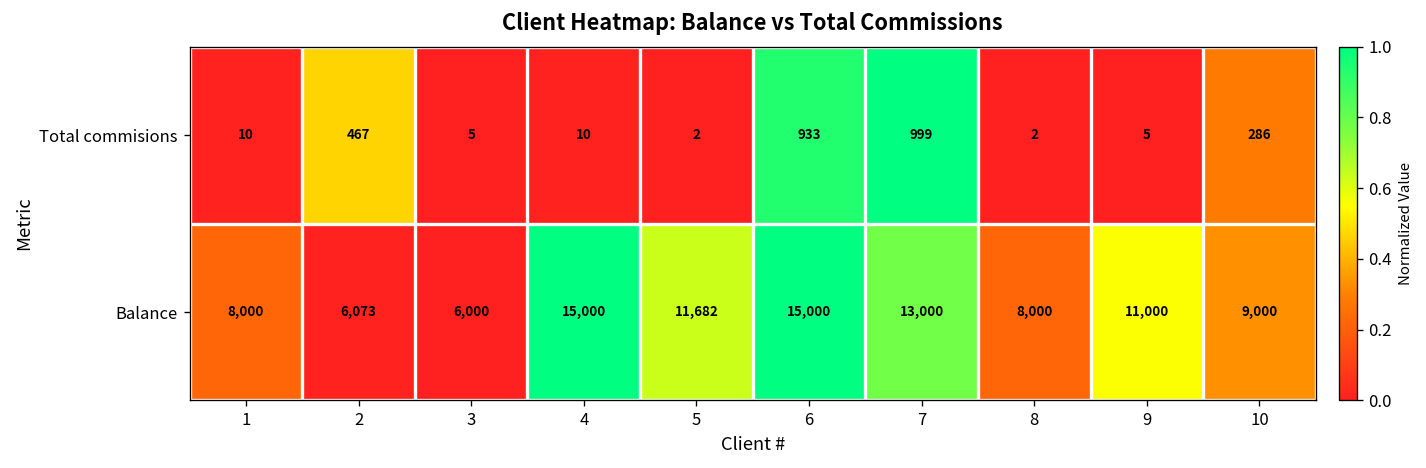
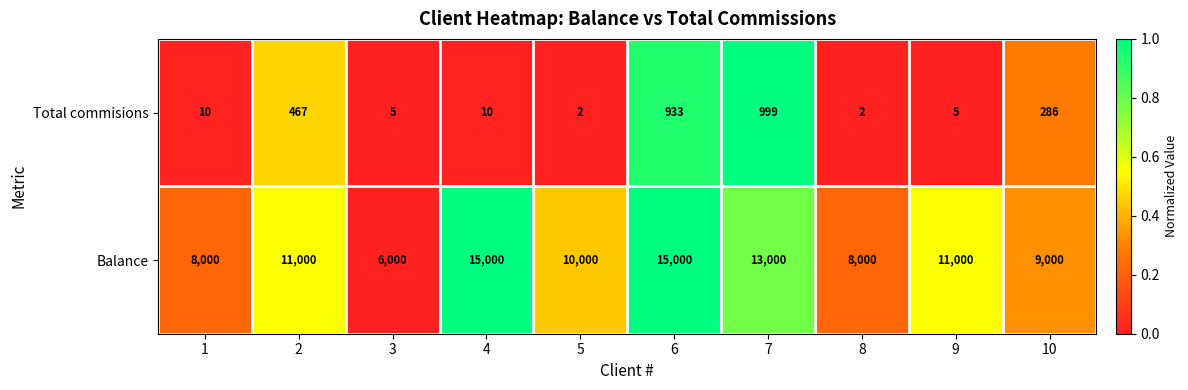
  {
    "Total commisions": {
      "1": "10",
      "2": "467",
      "3": "5",
      "4": "10",
      "5": "2",
      "6": "933",
      "7": "999",
      "8": "2",
      "9": "5",
      "10": "286"
    },
    "Balance": {
      "1": "8,000",
-     "2": "6,073",
+     "2": "11,000",
      "3": "6,000",
      "4": "15,000",
-     "5": "11,682",
+     "5": "10,000",
      "6": "15,000",
      "7": "13,000",
      "8": "8,000",
      "9": "11,000",
      "10": "9,000"
    }
  }
